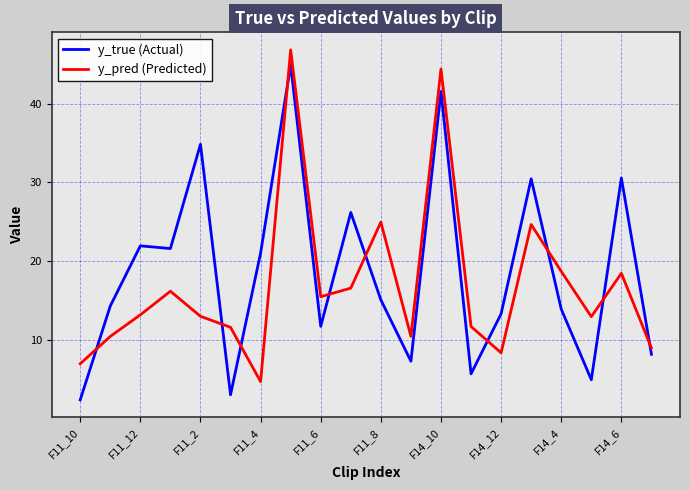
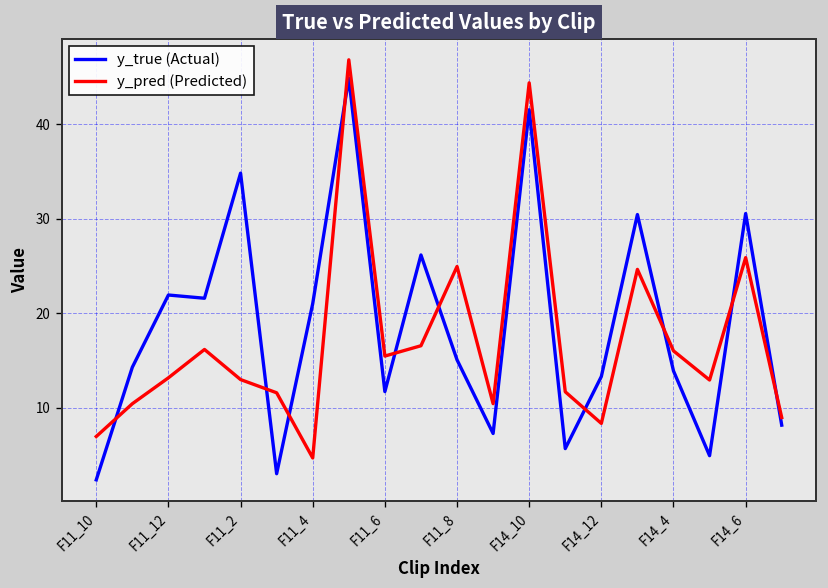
  {
    "y_true (Actual)": {
      "F11_10": 2,
      "F11_12": 22,
      "F11_2": 35,
      "F11_4": 21,
      "F11_6": 12,
      "F11_8": 15,
      "F14_10": 42,
      "F14_12": 13,
      "F14_4": 14,
      "F14_6": 31
    },
    "y_pred (Predicted)": {
      "F11_10": 7,
      "F11_12": 13,
      "F11_2": 13,
      "F11_4": 5,
      "F11_6": 15,
      "F11_8": 25,
      "F14_10": 44,
      "F14_12": 8,
-     "F14_4": 19,
-     "F14_6": 18
+     "F14_4": 16,
+     "F14_6": 26
    }
  }
